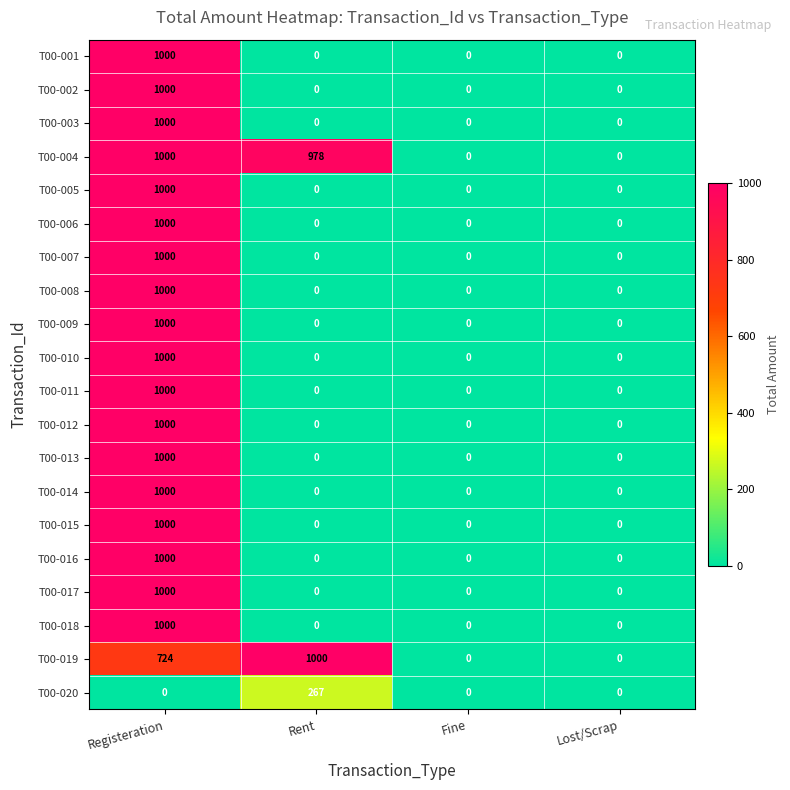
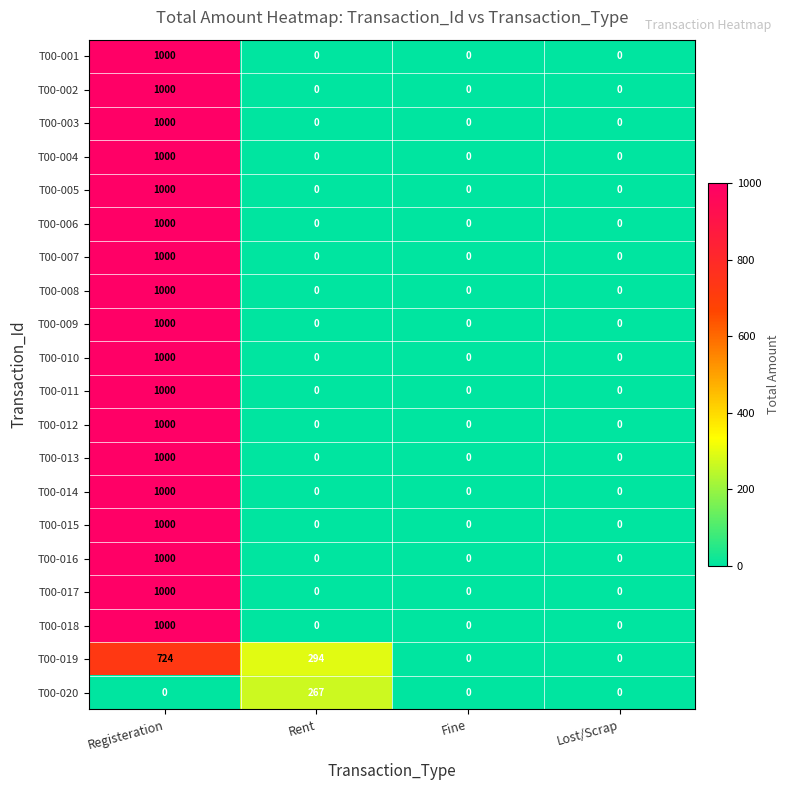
  {
    "T00-001": {
      "Registeration": 1000,
      "Rent": 0,
      "Fine": 0,
      "Lost/Scrap": 0
    },
    "T00-002": {
      "Registeration": 1000,
      "Rent": 0,
      "Fine": 0,
      "Lost/Scrap": 0
    },
    "T00-003": {
      "Registeration": 1000,
      "Rent": 0,
      "Fine": 0,
      "Lost/Scrap": 0
    },
    "T00-004": {
      "Registeration": 1000,
-     "Rent": 978,
+     "Rent": 0,
      "Fine": 0,
      "Lost/Scrap": 0
    },
    "T00-005": {
      "Registeration": 1000,
      "Rent": 0,
      "Fine": 0,
      "Lost/Scrap": 0
    },
    "T00-006": {
      "Registeration": 1000,
      "Rent": 0,
      "Fine": 0,
      "Lost/Scrap": 0
    },
    "T00-007": {
      "Registeration": 1000,
      "Rent": 0,
      "Fine": 0,
      "Lost/Scrap": 0
    },
    "T00-008": {
      "Registeration": 1000,
      "Rent": 0,
      "Fine": 0,
      "Lost/Scrap": 0
    },
    "T00-009": {
      "Registeration": 1000,
      "Rent": 0,
      "Fine": 0,
      "Lost/Scrap": 0
    },
    "T00-010": {
      "Registeration": 1000,
      "Rent": 0,
      "Fine": 0,
      "Lost/Scrap": 0
    },
    "T00-011": {
      "Registeration": 1000,
      "Rent": 0,
      "Fine": 0,
      "Lost/Scrap": 0
    },
    "T00-012": {
      "Registeration": 1000,
      "Rent": 0,
      "Fine": 0,
      "Lost/Scrap": 0
    },
    "T00-013": {
      "Registeration": 1000,
      "Rent": 0,
      "Fine": 0,
      "Lost/Scrap": 0
    },
    "T00-014": {
      "Registeration": 1000,
      "Rent": 0,
      "Fine": 0,
      "Lost/Scrap": 0
    },
    "T00-015": {
      "Registeration": 1000,
      "Rent": 0,
      "Fine": 0,
      "Lost/Scrap": 0
    },
    "T00-016": {
      "Registeration": 1000,
      "Rent": 0,
      "Fine": 0,
      "Lost/Scrap": 0
    },
    "T00-017": {
      "Registeration": 1000,
      "Rent": 0,
      "Fine": 0,
      "Lost/Scrap": 0
    },
    "T00-018": {
      "Registeration": 1000,
      "Rent": 0,
      "Fine": 0,
      "Lost/Scrap": 0
    },
    "T00-019": {
      "Registeration": 724,
-     "Rent": 1000,
+     "Rent": 294,
      "Fine": 0,
      "Lost/Scrap": 0
    },
    "T00-020": {
      "Registeration": 0,
      "Rent": 267,
      "Fine": 0,
      "Lost/Scrap": 0
    }
  }
